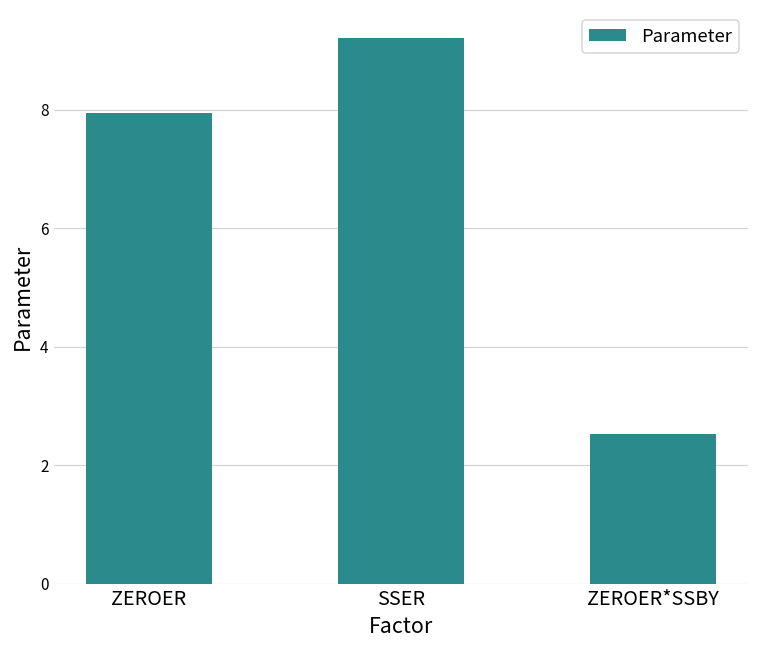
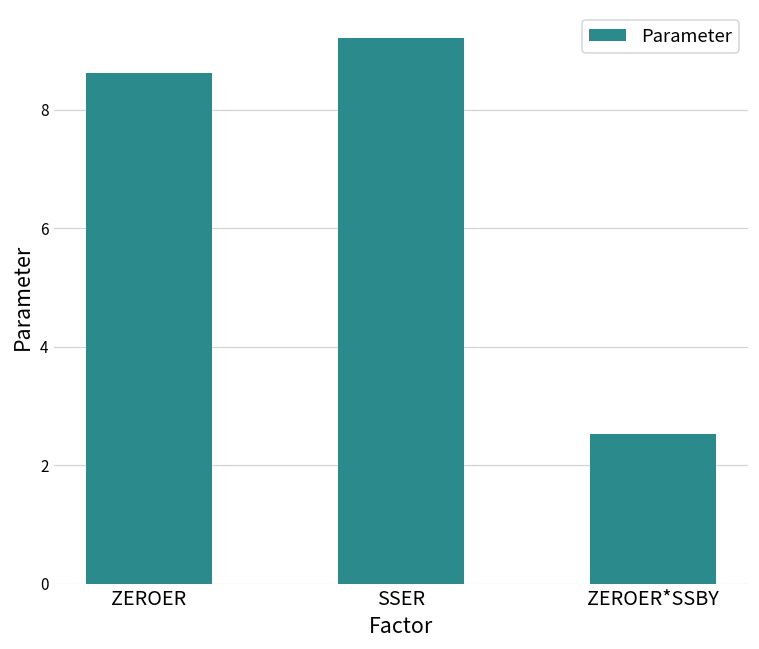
  {
-   "ZEROER": 7.9,
+   "ZEROER": 8.6,
    "SSER": 9.2,
    "ZEROER*SSBY": 2.5
  }
